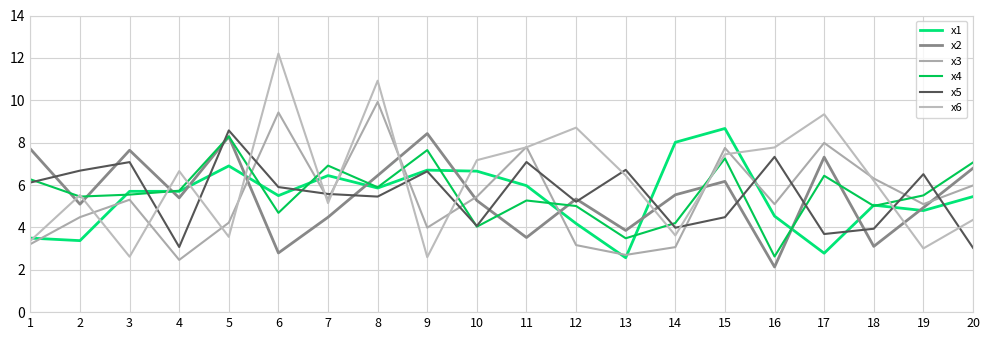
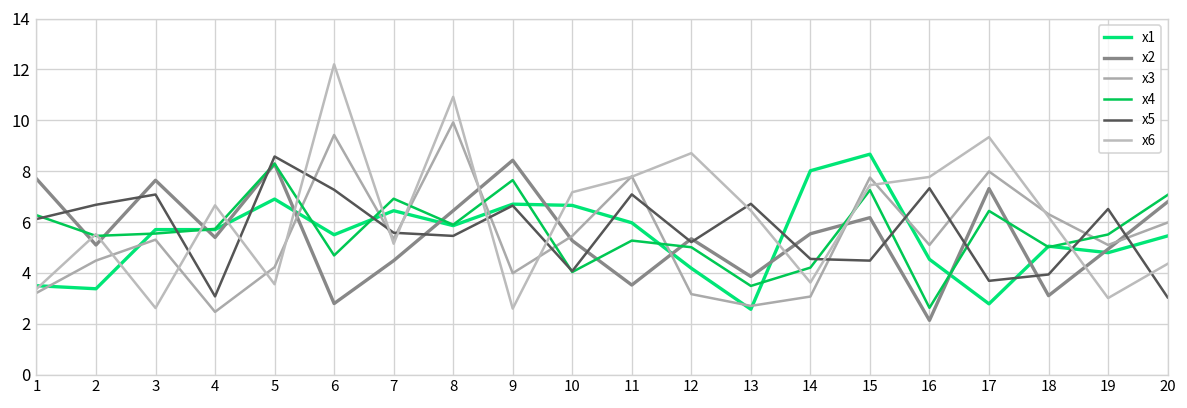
  {
    "x5": {
      "1": 6.1,
      "2": 6.7,
      "3": 7.1,
      "4": 3.1,
      "5": 8.6,
-     "6": 5.9,
+     "6": 7.3,
      "7": 5.6,
      "8": 5.5,
      "11": 7.1,
      "12": 5.2,
      "13": 6.7,
-     "14": 4.0,
+     "14": 4.5,
      "15": 4.5,
      "16": 7.3,
      "17": 3.7,
      "18": 3.9,
      "19": 6.5,
      "20": 3.0
    }
  }
